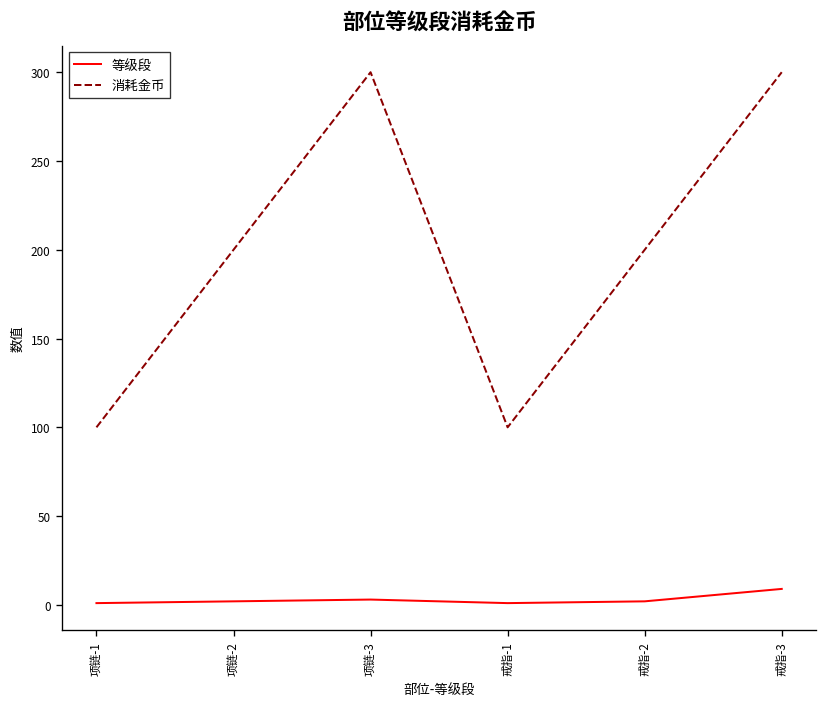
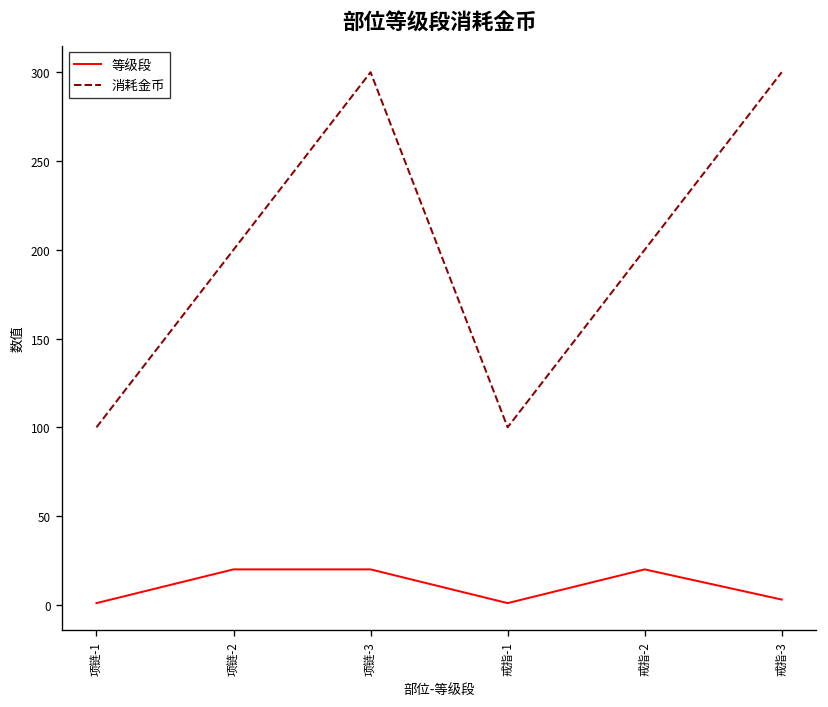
  {
    "等级段": {
      "项链-1": 1,
-     "项链-2": 2,
-     "项链-3": 3,
+     "项链-2": 20,
+     "项链-3": 20,
      "戒指-1": 1,
-     "戒指-2": 2,
-     "戒指-3": 9
+     "戒指-2": 20,
+     "戒指-3": 3
    },
    "消耗金币": {
      "项链-1": 100,
      "项链-2": 200,
      "项链-3": 300,
      "戒指-1": 100,
      "戒指-2": 200,
      "戒指-3": 300
    }
  }
